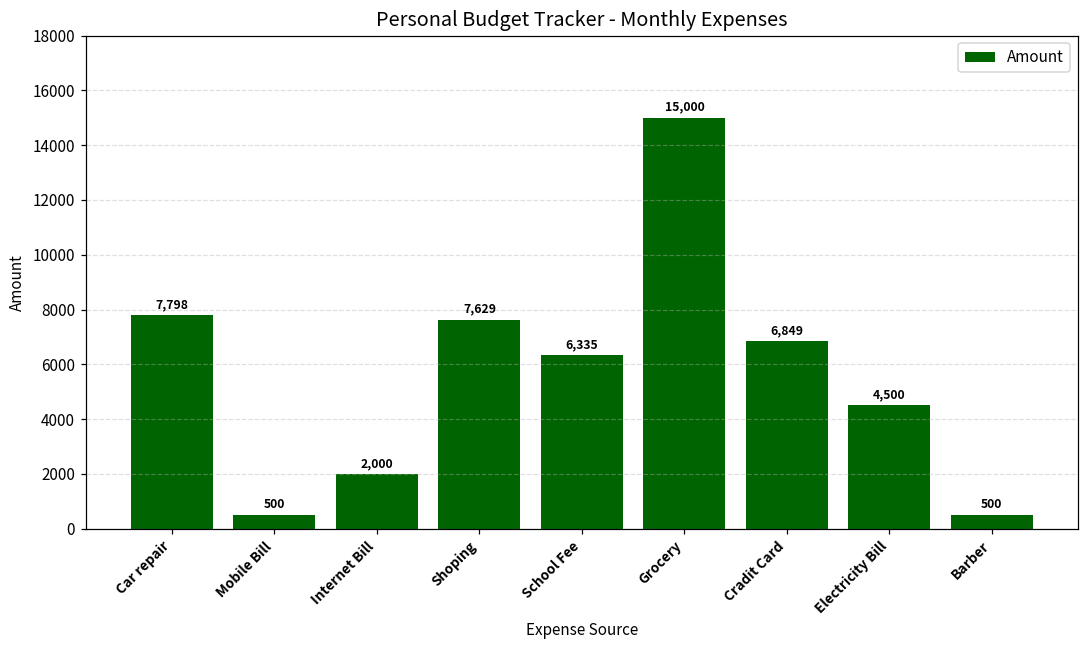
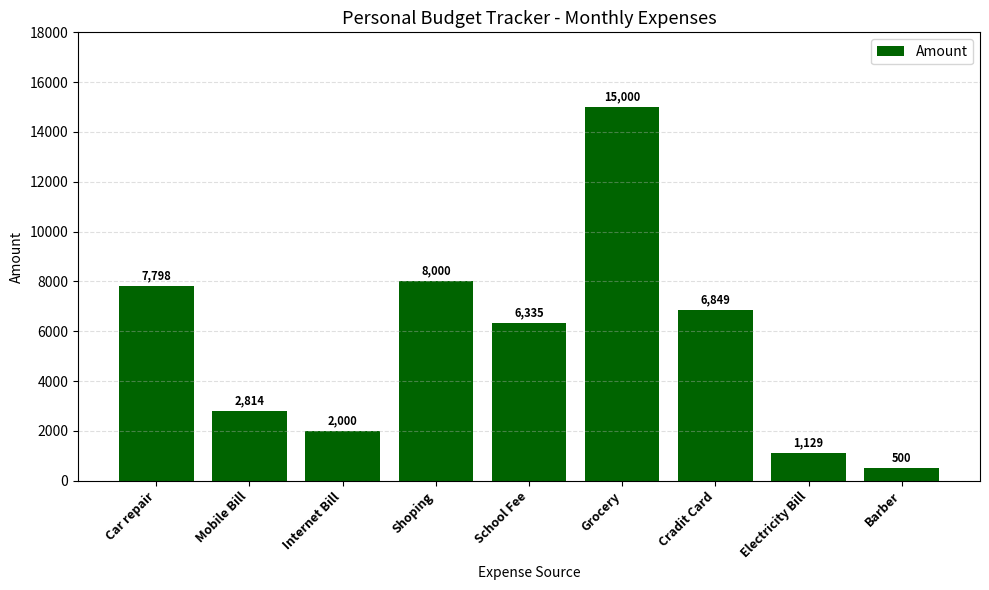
  {
    "Car repair": "7,798",
-   "Mobile Bill": "500",
+   "Mobile Bill": "2,814",
    "Internet Bill": "2,000",
-   "Shoping": "7,629",
+   "Shoping": "8,000",
    "School Fee": "6,335",
    "Grocery": "15,000",
    "Cradit Card": "6,849",
-   "Electricity Bill": "4,500",
+   "Electricity Bill": "1,129",
    "Barber": "500"
  }
